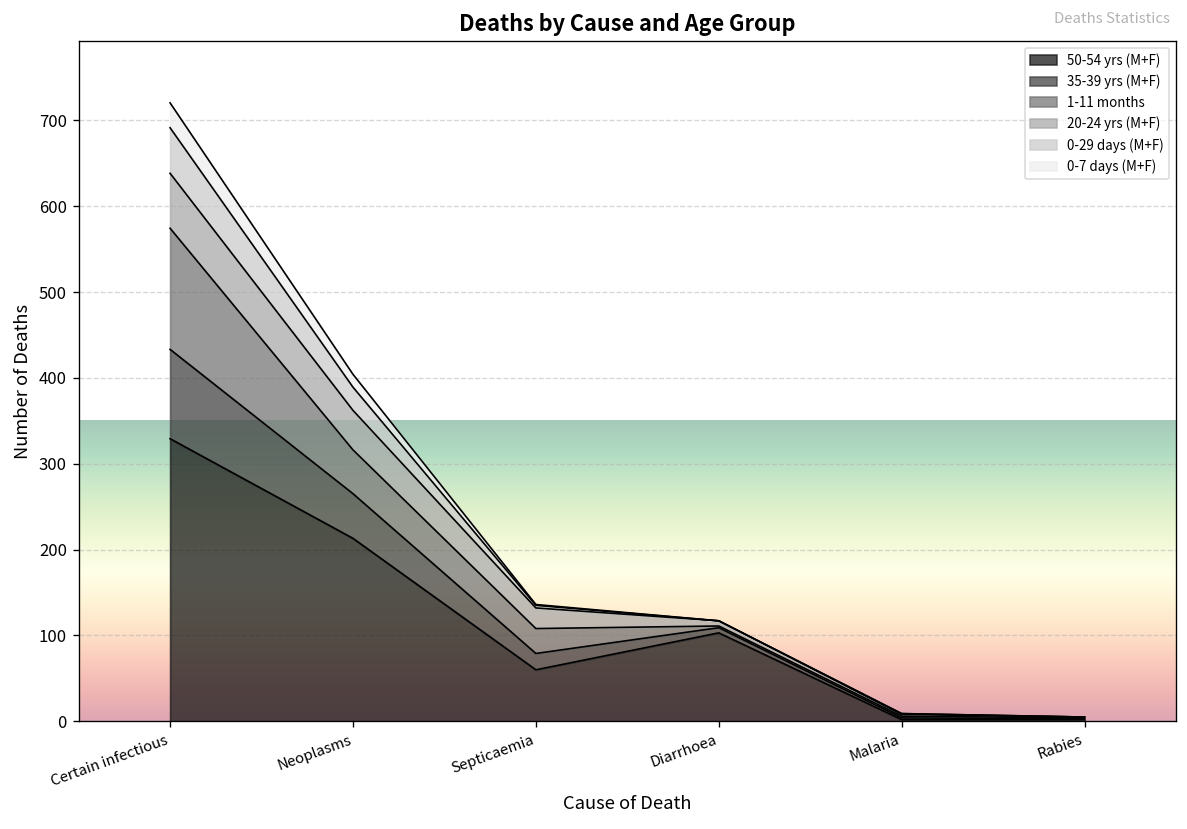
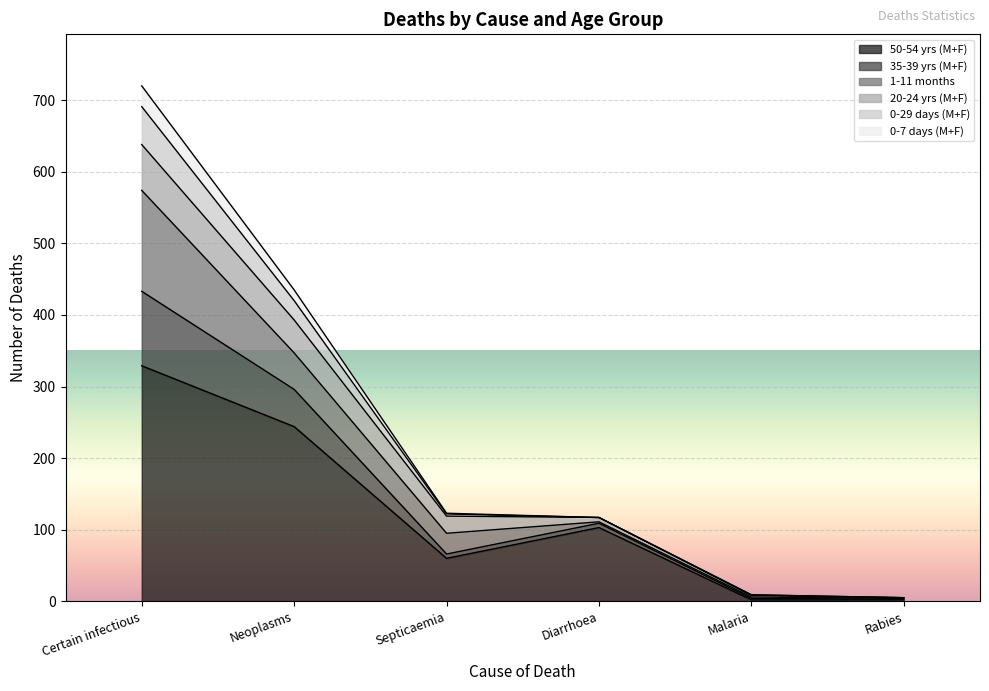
  {
    "50-54 yrs (M+F)": {
      "Certain infectious": 330,
-     "Neoplasms": 210,
+     "Neoplasms": 240,
      "Septicaemia": 60,
      "Diarrhoea": 100
    },
    "35-39 yrs (M+F)": {
      "Certain infectious": 100,
      "Neoplasms": 50,
-     "Septicaemia": 20
+     "Septicaemia": 10
    },
    "1-11 months": {
      "Certain infectious": 140,
      "Neoplasms": 50,
      "Septicaemia": 30
    }
  }
